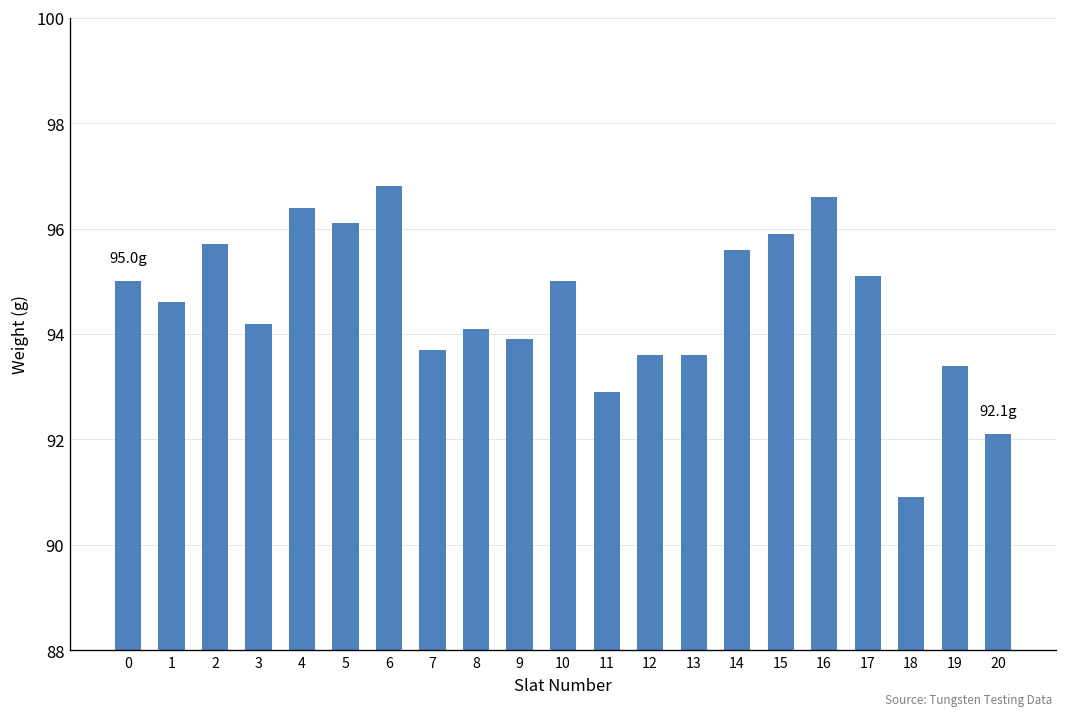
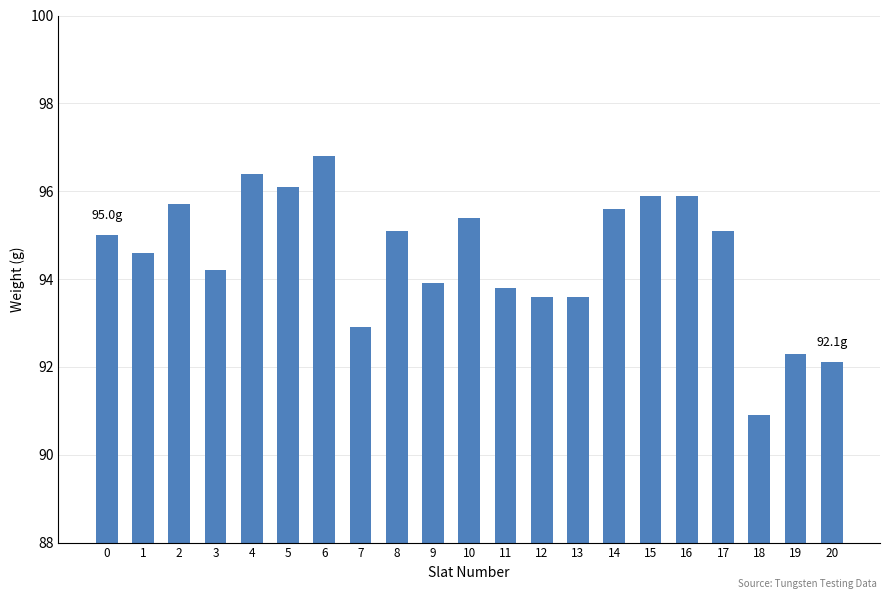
  {
    "1": 94.6,
    "2": 95.7,
    "3": 94.2,
    "4": 96.4,
    "5": 96.1,
    "6": 96.8,
-   "7": 93.7,
-   "8": 94.1,
+   "7": 92.9,
+   "8": 95.1,
    "9": 93.9,
-   "10": 95.0,
-   "11": 92.9,
+   "10": 95.4,
+   "11": 93.8,
    "12": 93.6,
    "13": 93.6,
    "14": 95.6,
    "15": 95.9,
-   "16": 96.6,
+   "16": 95.9,
    "17": 95.1,
    "18": 90.9,
-   "19": 93.4
+   "19": 92.3
  }
